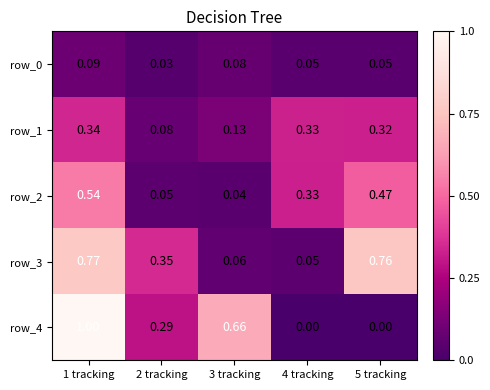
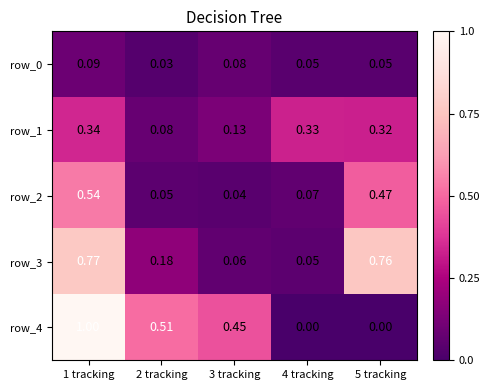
  {
    "row_0": {
      "1 tracking": 0.09,
      "2 tracking": 0.03,
      "3 tracking": 0.08,
      "4 tracking": 0.05,
      "5 tracking": 0.05
    },
    "row_1": {
      "1 tracking": 0.34,
      "2 tracking": 0.08,
      "3 tracking": 0.13,
      "4 tracking": 0.33,
      "5 tracking": 0.32
    },
    "row_2": {
      "1 tracking": 0.54,
      "2 tracking": 0.05,
      "3 tracking": 0.04,
-     "4 tracking": 0.33,
+     "4 tracking": 0.07,
      "5 tracking": 0.47
    },
    "row_3": {
      "1 tracking": 0.77,
-     "2 tracking": 0.35,
+     "2 tracking": 0.18,
      "3 tracking": 0.06,
      "4 tracking": 0.05,
      "5 tracking": 0.76
    },
    "row_4": {
-     "2 tracking": 0.29,
-     "3 tracking": 0.66,
+     "2 tracking": 0.51,
+     "3 tracking": 0.45,
      "4 tracking": 0.00,
      "5 tracking": 0.00
    }
  }
